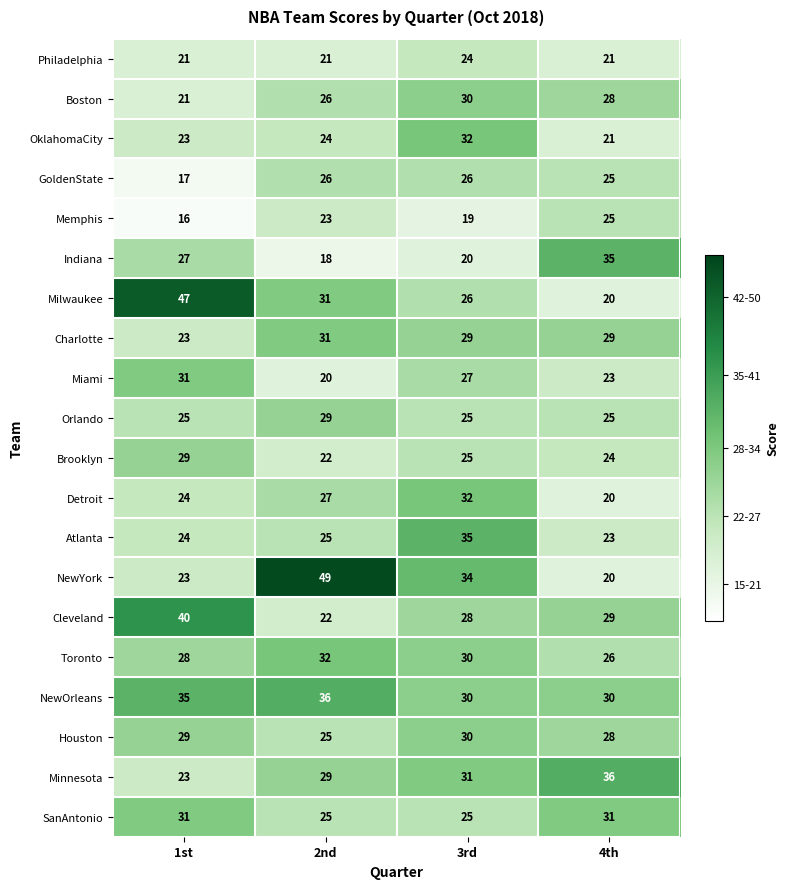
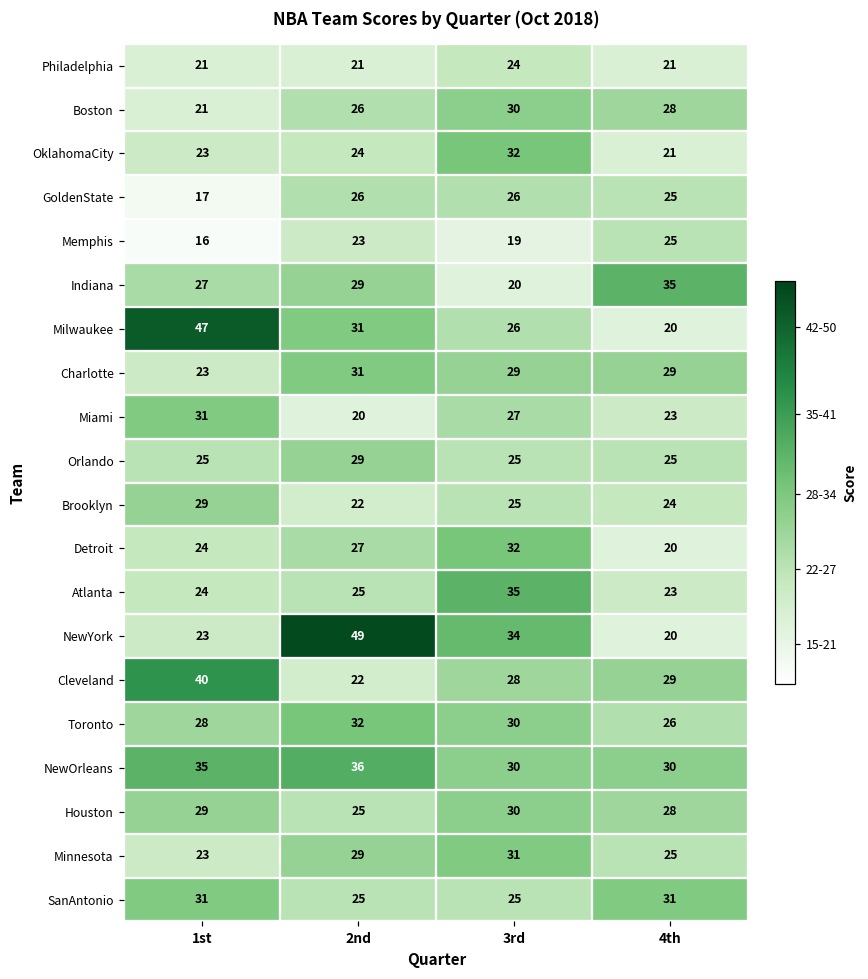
  {
    "Philadelphia": {
      "1st": 21,
      "2nd": 21,
      "3rd": 24,
      "4th": 21
    },
    "Boston": {
      "1st": 21,
      "2nd": 26,
      "3rd": 30,
      "4th": 28
    },
    "OklahomaCity": {
      "1st": 23,
      "2nd": 24,
      "3rd": 32,
      "4th": 21
    },
    "GoldenState": {
      "1st": 17,
      "2nd": 26,
      "3rd": 26,
      "4th": 25
    },
    "Memphis": {
      "1st": 16,
      "2nd": 23,
      "3rd": 19,
      "4th": 25
    },
    "Indiana": {
      "1st": 27,
-     "2nd": 18,
+     "2nd": 29,
      "3rd": 20,
      "4th": 35
    },
    "Milwaukee": {
      "1st": 47,
      "2nd": 31,
      "3rd": 26,
      "4th": 20
    },
    "Charlotte": {
      "1st": 23,
      "2nd": 31,
      "3rd": 29,
      "4th": 29
    },
    "Miami": {
      "1st": 31,
      "2nd": 20,
      "3rd": 27,
      "4th": 23
    },
    "Orlando": {
      "1st": 25,
      "2nd": 29,
      "3rd": 25,
      "4th": 25
    },
    "Brooklyn": {
      "1st": 29,
      "2nd": 22,
      "3rd": 25,
      "4th": 24
    },
    "Detroit": {
      "1st": 24,
      "2nd": 27,
      "3rd": 32,
      "4th": 20
    },
    "Atlanta": {
      "1st": 24,
      "2nd": 25,
      "3rd": 35,
      "4th": 23
    },
    "NewYork": {
      "1st": 23,
      "2nd": 49,
      "3rd": 34,
      "4th": 20
    },
    "Cleveland": {
      "1st": 40,
      "2nd": 22,
      "3rd": 28,
      "4th": 29
    },
    "Toronto": {
      "1st": 28,
      "2nd": 32,
      "3rd": 30,
      "4th": 26
    },
    "NewOrleans": {
      "1st": 35,
      "2nd": 36,
      "3rd": 30,
      "4th": 30
    },
    "Houston": {
      "1st": 29,
      "2nd": 25,
      "3rd": 30,
      "4th": 28
    },
    "Minnesota": {
      "1st": 23,
      "2nd": 29,
      "3rd": 31,
-     "4th": 36
+     "4th": 25
    },
    "SanAntonio": {
      "1st": 31,
      "2nd": 25,
      "3rd": 25,
      "4th": 31
    }
  }
